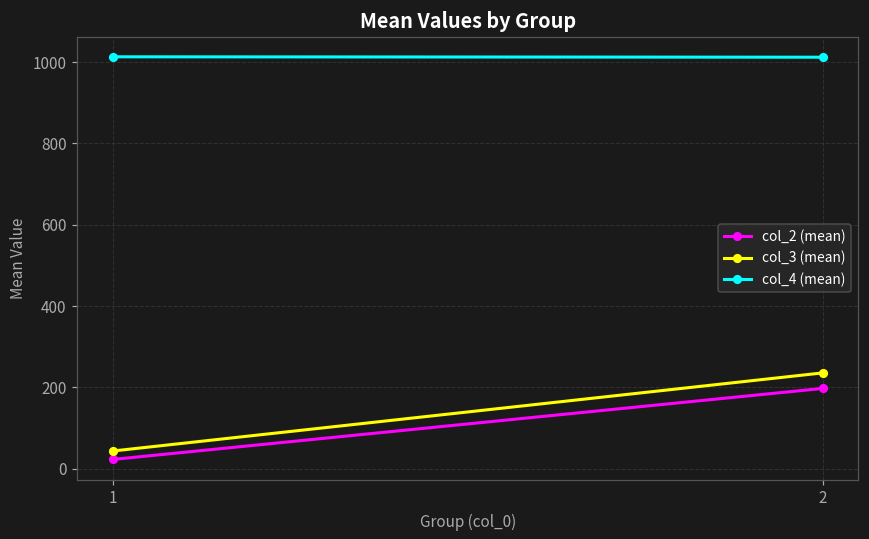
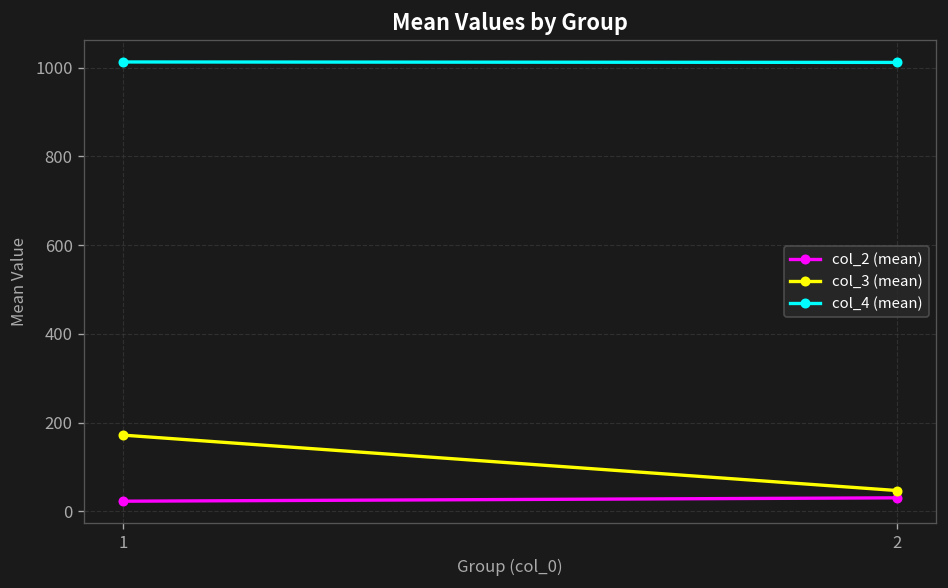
  {
    "col_2 (mean)": {
      "1": 20,
-     "2": 200
+     "2": 30
    },
    "col_3 (mean)": {
-     "1": 40,
-     "2": 240
+     "1": 170,
+     "2": 50
    },
    "col_4 (mean)": {
      "1": 1010,
      "2": 1010
    }
  }
